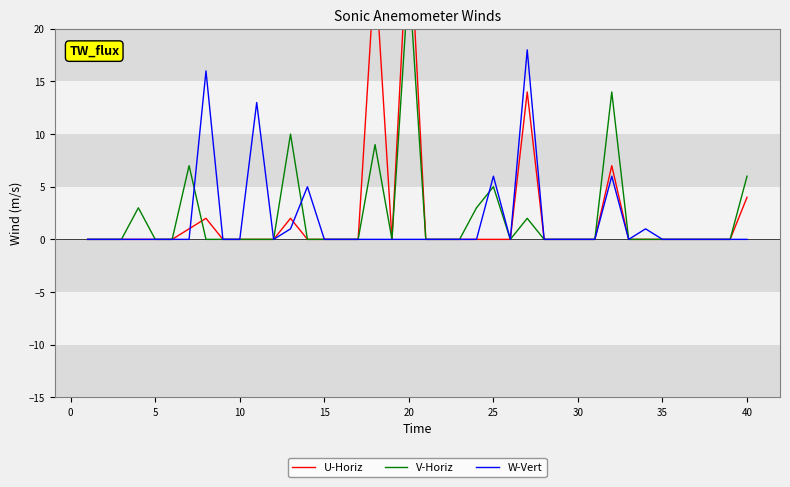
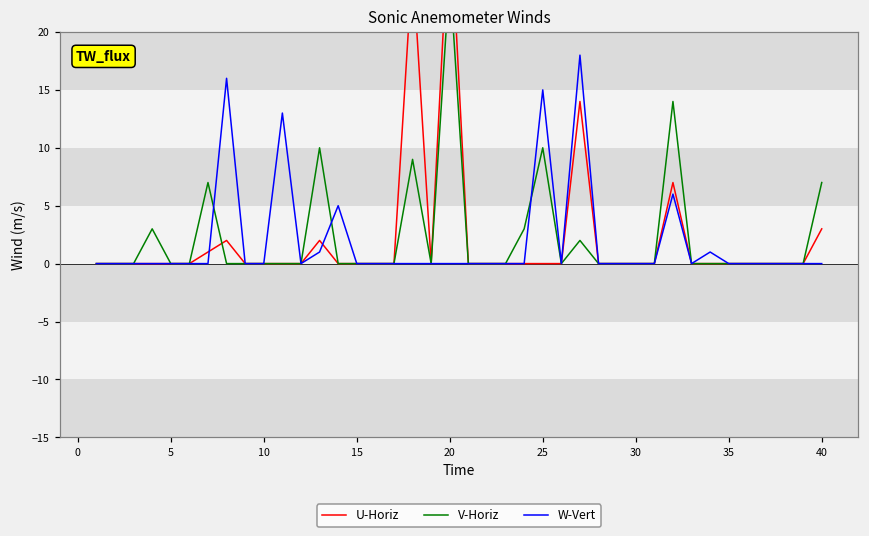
  {
    "U-Horiz": {
      "25": 0,
-     "40": 4
+     "40": 3
    },
    "V-Horiz": {
-     "25": 5,
-     "40": 6
+     "25": 10,
+     "40": 7
    },
    "W-Vert": {
      "20": 0,
-     "25": 6,
+     "25": 15,
      "40": 0
    }
  }
